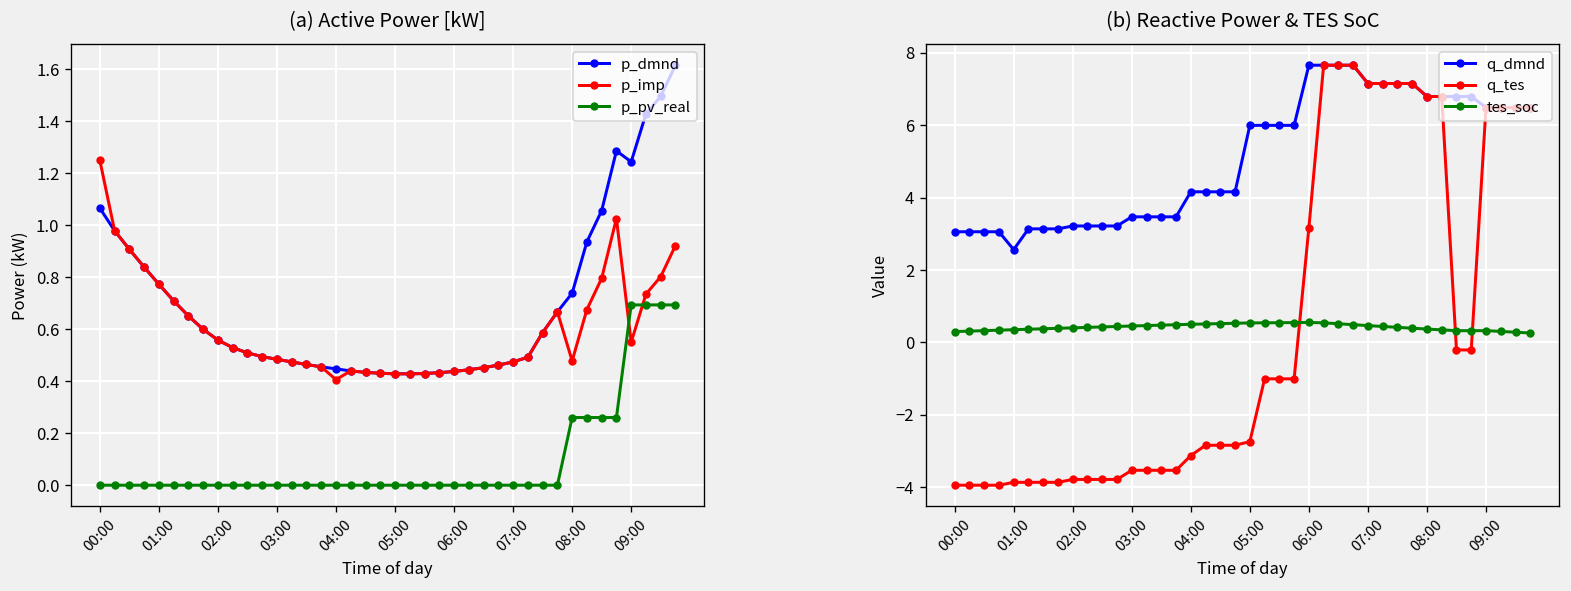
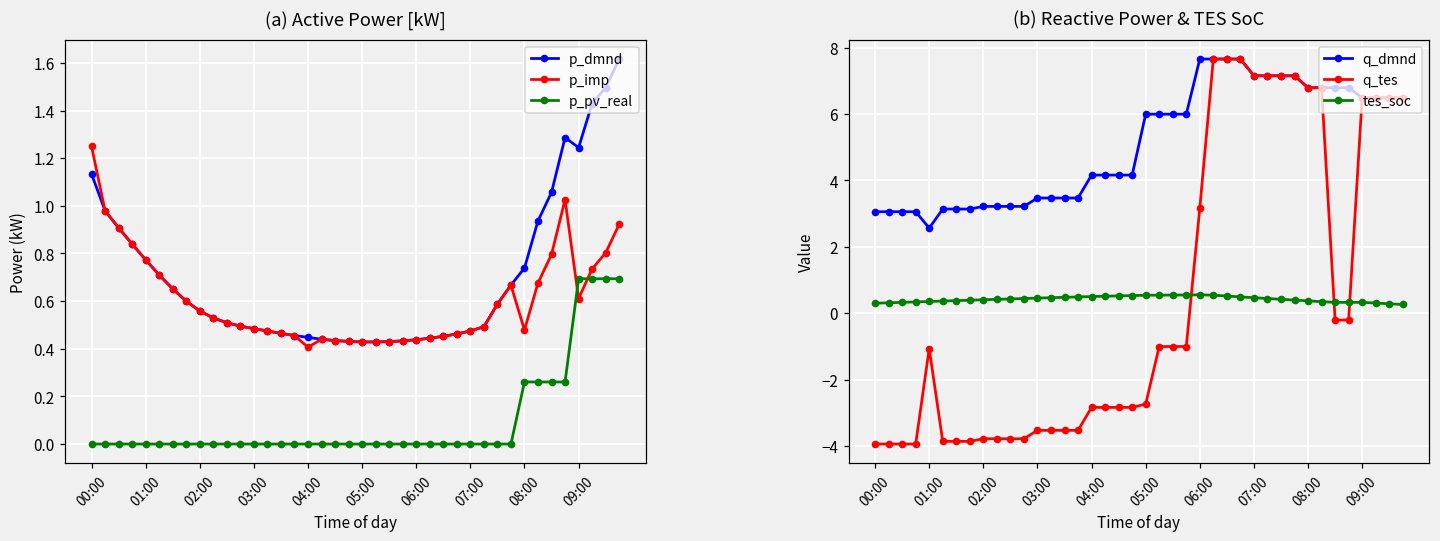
  {
    "(a) Active Power [kW]": {
      "p_dmnd": {
-       "00:00": 1.07,
+       "00:00": 1.13,
        "04:00": 0.45,
        "08:00": 0.74,
        "09:00": 1.24
      },
      "p_imp": {
        "00:00": 1.25,
        "04:00": 0.41,
        "08:00": 0.48,
-       "09:00": 0.55
+       "09:00": 0.61
      },
      "p_pv_real": {
        "00:00": 0.00,
        "01:00": 0.00,
        "02:00": 0.00,
        "03:00": 0.00,
        "04:00": 0.00,
        "05:00": 0.00,
        "06:00": 0.00,
        "07:00": 0.00,
        "08:00": 0.26,
        "09:00": 0.69
      }
    },
    "(b) Reactive Power & TES SoC": {
      "q_dmnd": {
        "00:00": 3.1,
        "01:00": 2.6,
        "02:00": 3.2,
        "03:00": 3.5,
        "04:00": 4.2,
        "05:00": 6.0,
        "06:00": 7.7
      },
      "q_tes": {
        "00:00": -3.9,
-       "01:00": -3.9,
+       "01:00": -1.1,
        "02:00": -3.8,
        "03:00": -3.5,
-       "04:00": -3.1,
+       "04:00": -2.8,
        "05:00": -2.7,
        "06:00": 3.2
      },
      "tes_soc": {
        "00:00": 0.3,
        "01:00": 0.4,
        "02:00": 0.4,
        "03:00": 0.5,
        "04:00": 0.5,
        "05:00": 0.5,
        "06:00": 0.6,
        "07:00": 0.5,
        "08:00": 0.4,
        "09:00": 0.3
      }
    }
  }
